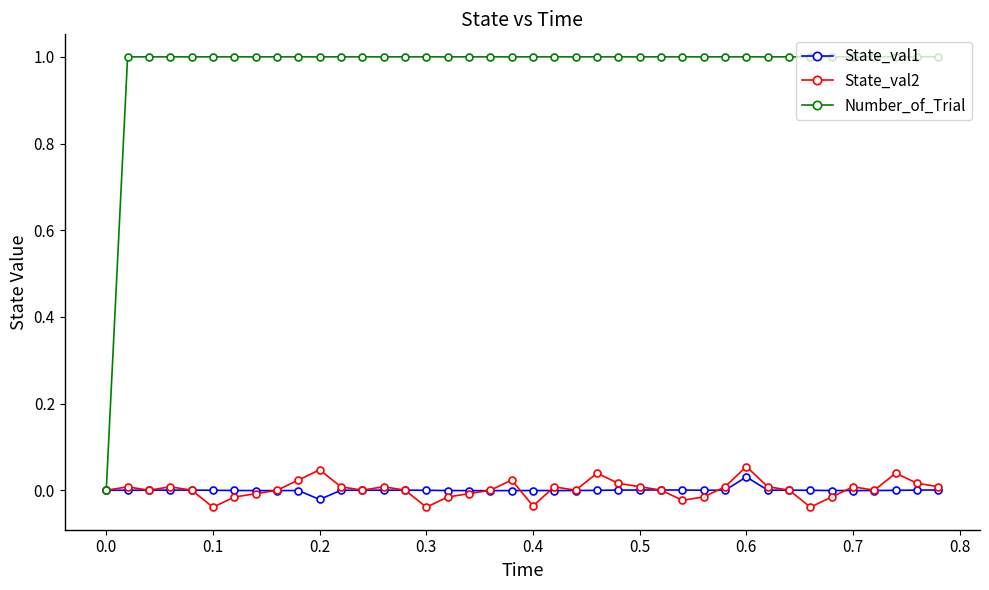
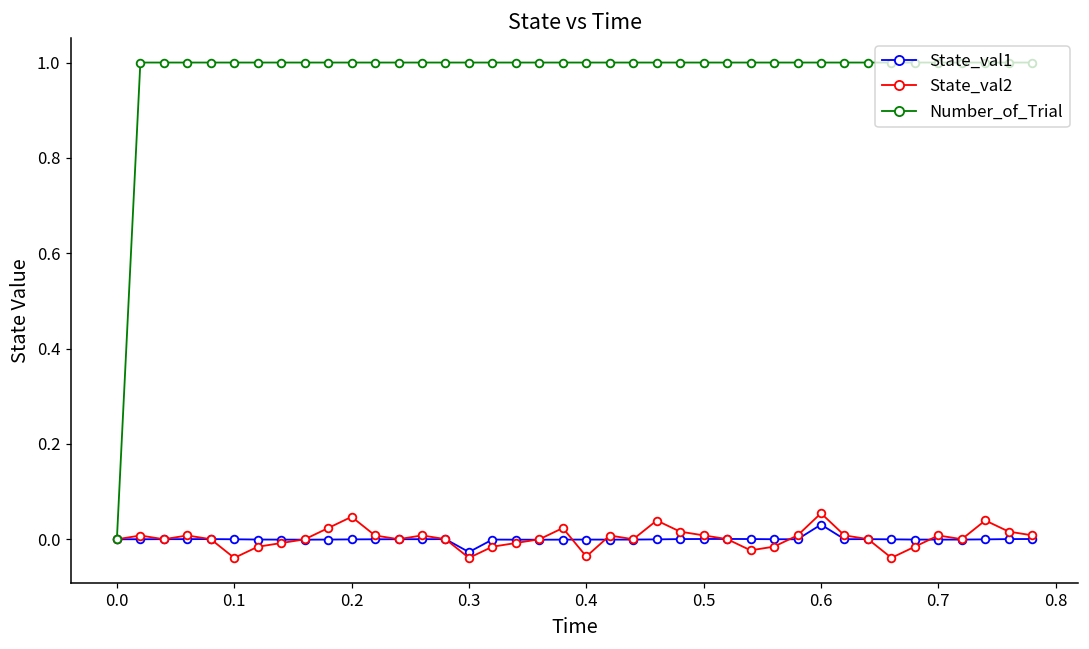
  {
    "State_val1": {
      "0.1": 0.00,
-     "0.2": -0.02,
-     "0.3": 0.00,
+     "0.2": 0.00,
+     "0.3": -0.03,
      "0.4": 0.00,
      "0.5": 0.00,
      "0.6": 0.03,
      "0.7": 0.00
    },
    "State_val2": {
      "0.1": -0.04,
      "0.2": 0.05,
      "0.3": -0.04,
      "0.4": -0.04,
      "0.5": 0.01,
      "0.6": 0.05,
      "0.7": 0.01
    },
    "Number_of_Trial": {
      "0.1": 1.00,
      "0.2": 1.00,
      "0.3": 1.00,
      "0.4": 1.00,
      "0.5": 1.00,
      "0.6": 1.00
    }
  }
